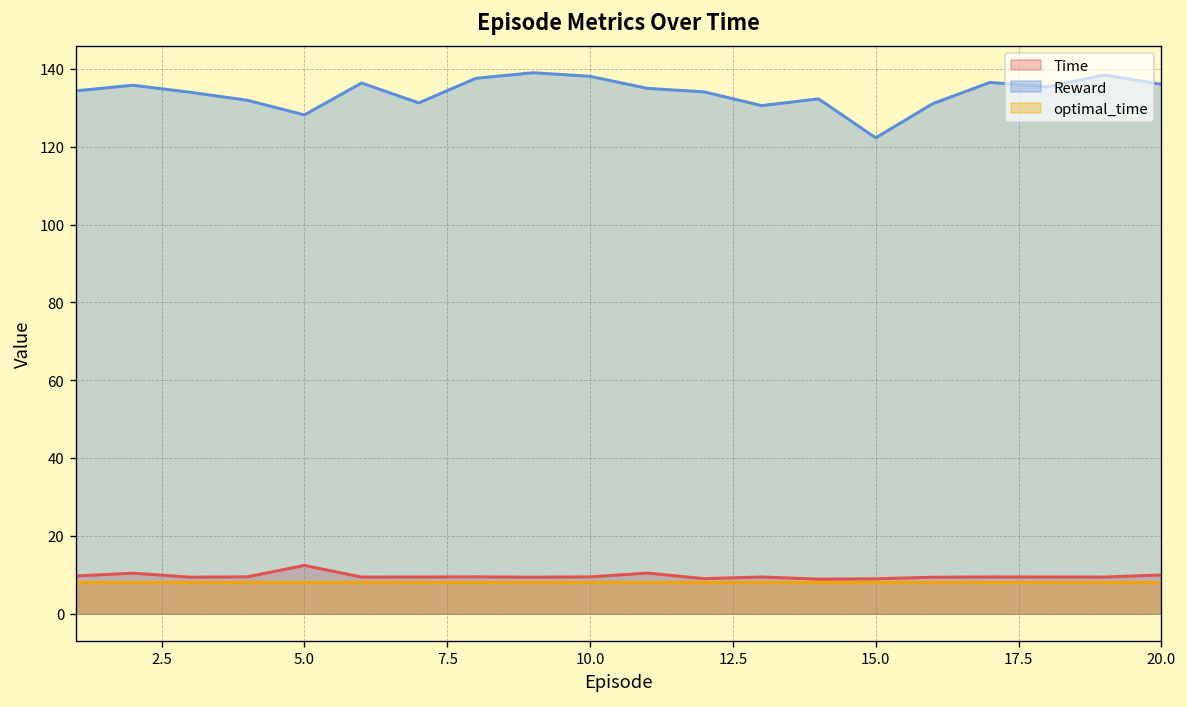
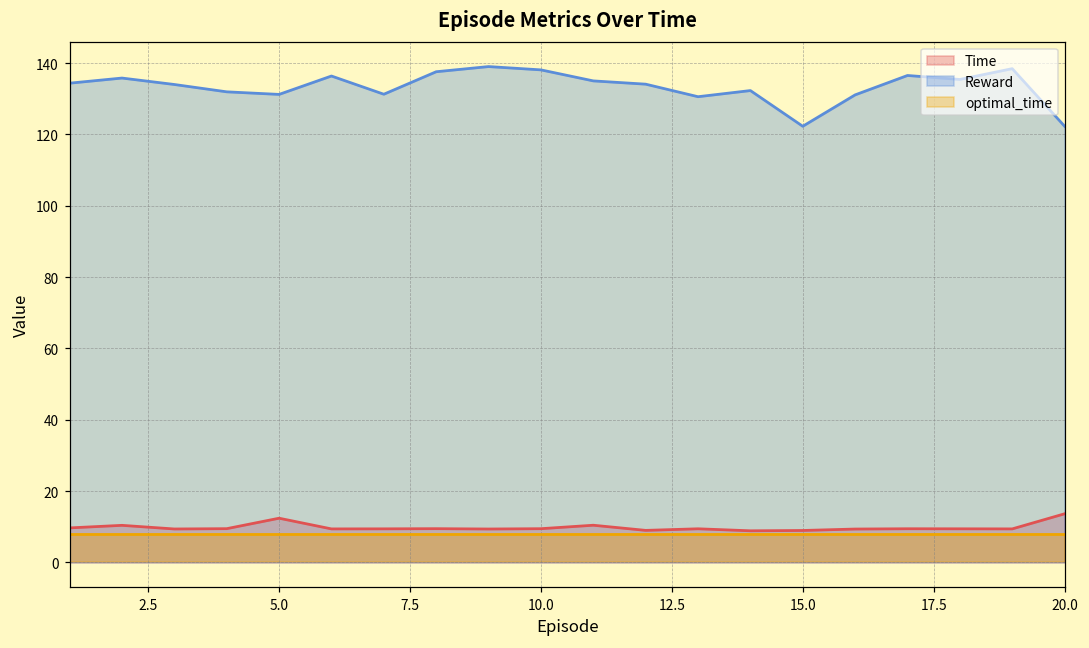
  {
    "Time": {
      "5.0": 12,
      "10.0": 9,
      "15.0": 9,
-     "20.0": 10
+     "20.0": 14
    },
    "Reward": {
-     "5.0": 128,
+     "5.0": 131,
      "10.0": 138,
      "15.0": 122,
-     "20.0": 136
+     "20.0": 122
    },
    "optimal_time": {
      "5.0": 8,
      "10.0": 8,
      "15.0": 8,
      "20.0": 8
    }
  }
